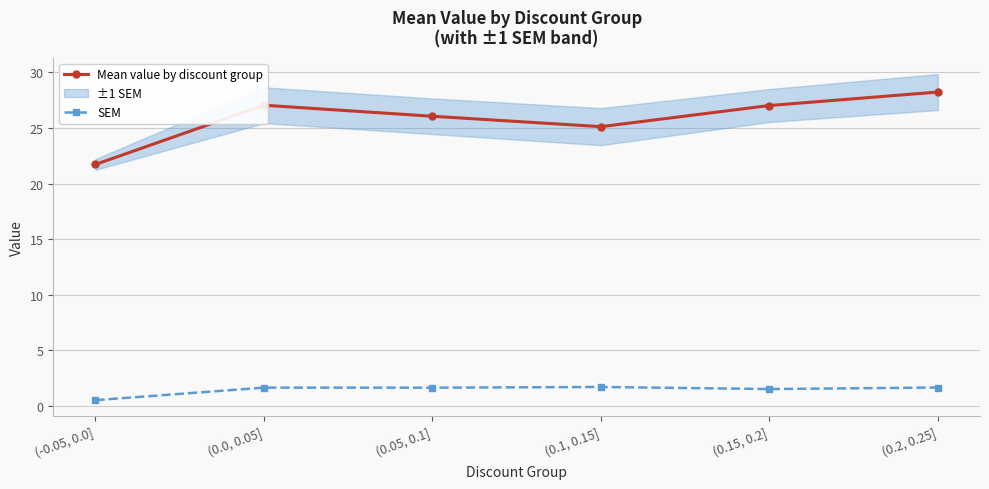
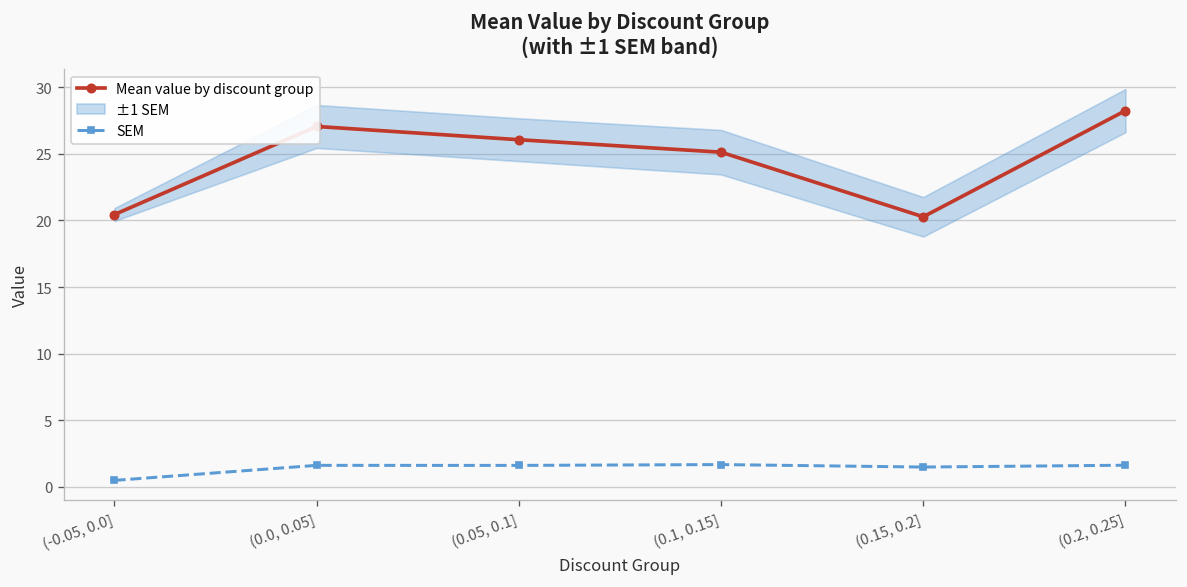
  {
    "Mean value by discount group": {
-     "(-0.05, 0.0]": 21.7,
+     "(-0.05, 0.0]": 20.4,
      "(0.05, 0.1]": 26.1,
      "(0.1, 0.15]": 25.1,
-     "(0.15, 0.2]": 27.0,
+     "(0.15, 0.2]": 20.3,
      "(0.2, 0.25]": 28.2
    }
  }
